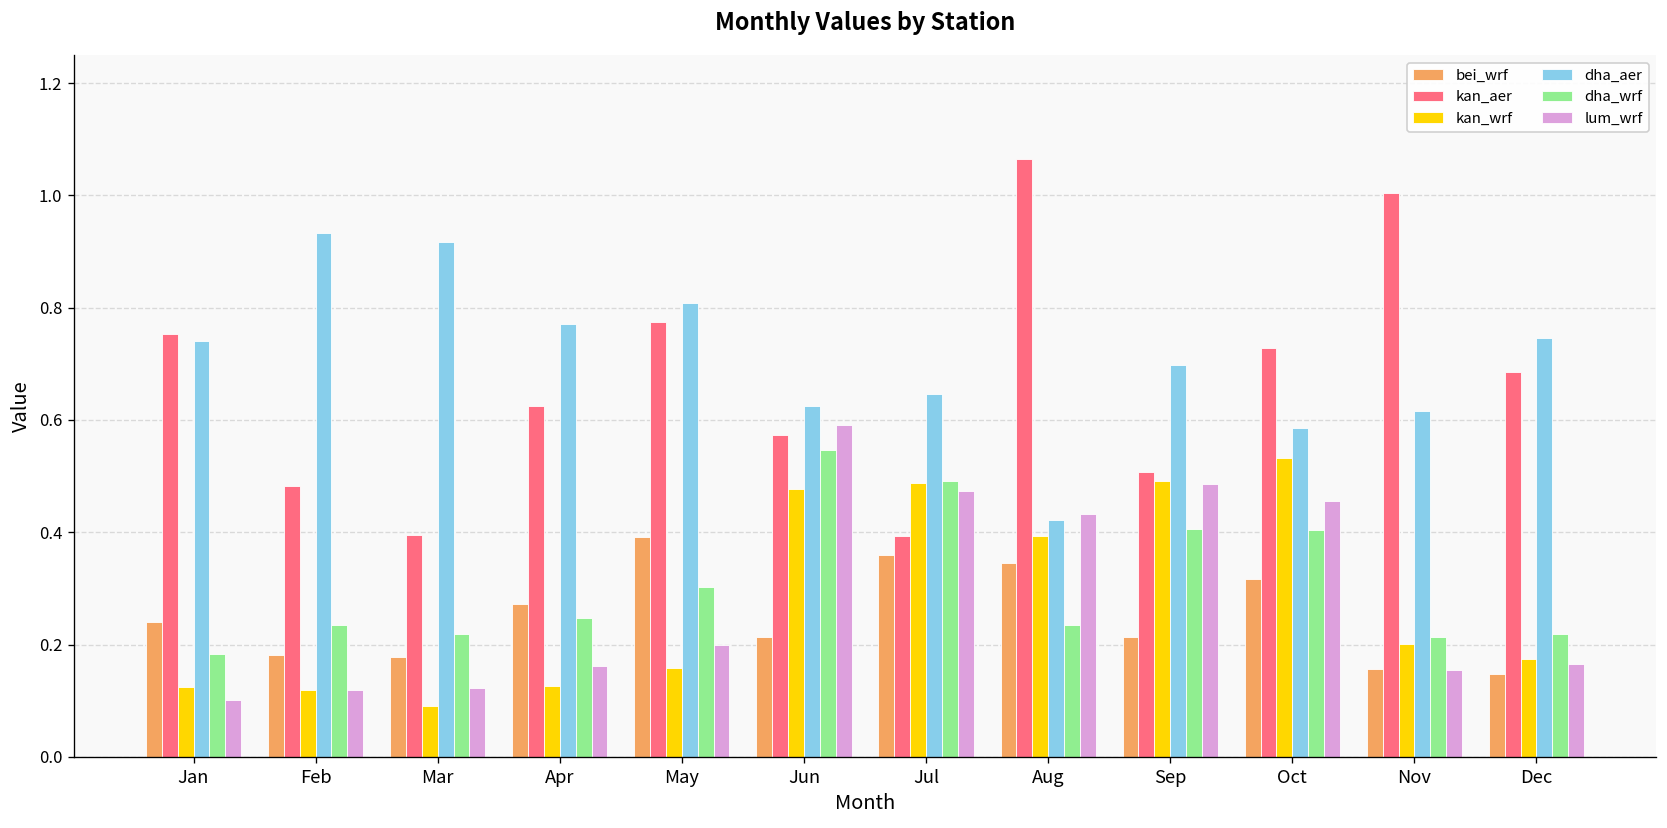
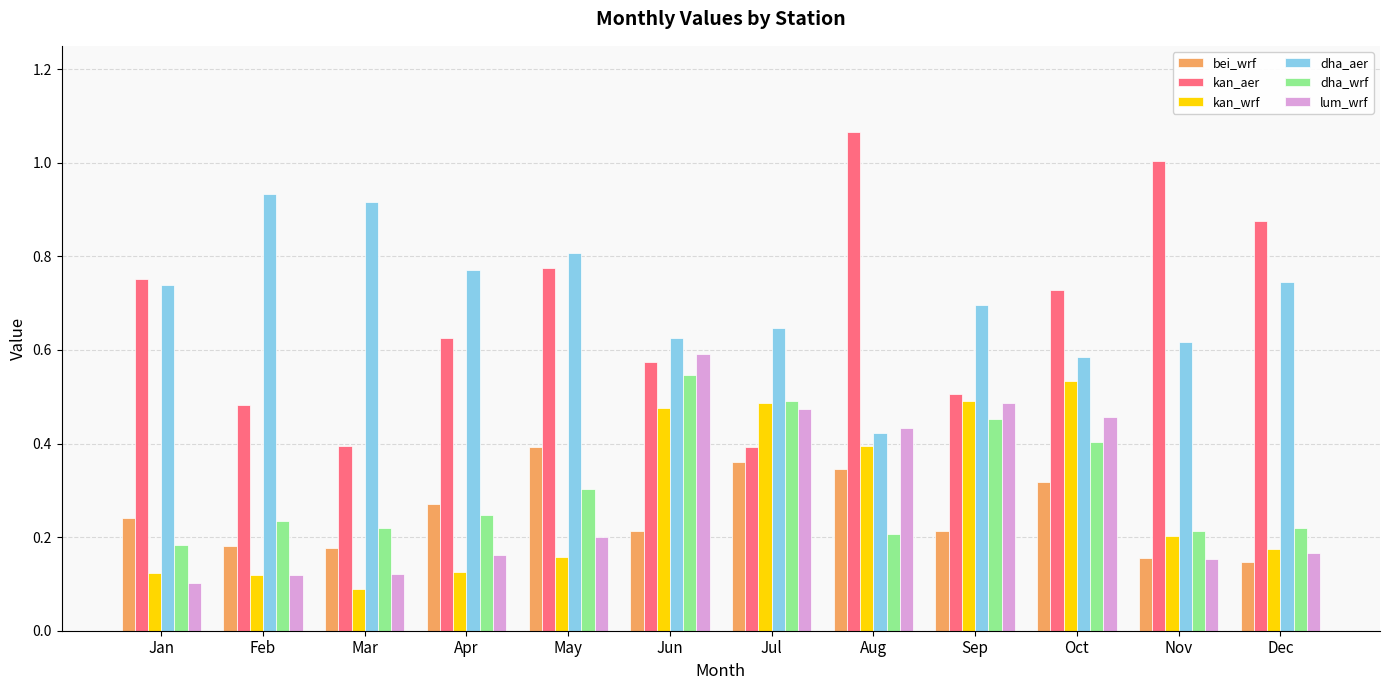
  {
    "bei_wrf": {
      "Jan": 0.24,
      "Feb": 0.18,
      "Mar": 0.18,
      "Apr": 0.27,
      "May": 0.39,
      "Jun": 0.21,
      "Jul": 0.36,
      "Aug": 0.34,
      "Sep": 0.21,
      "Oct": 0.32,
      "Nov": 0.16,
      "Dec": 0.15
    },
    "kan_aer": {
      "Jan": 0.75,
      "Feb": 0.48,
      "Mar": 0.40,
      "Apr": 0.63,
      "May": 0.78,
      "Jun": 0.57,
      "Jul": 0.39,
      "Aug": 1.07,
      "Sep": 0.51,
      "Oct": 0.73,
      "Nov": 1.00,
-     "Dec": 0.69
+     "Dec": 0.88
    },
    "kan_wrf": {
      "Jan": 0.12,
      "Feb": 0.12,
      "Mar": 0.09,
      "Apr": 0.13,
      "May": 0.16,
      "Jun": 0.48,
      "Jul": 0.49,
      "Aug": 0.39,
      "Sep": 0.49,
      "Oct": 0.53,
      "Nov": 0.20,
      "Dec": 0.17
    },
    "dha_aer": {
      "Jan": 0.74,
      "Feb": 0.93,
      "Mar": 0.92,
      "Apr": 0.77,
      "May": 0.81,
      "Jun": 0.63,
      "Jul": 0.65,
      "Aug": 0.42,
      "Sep": 0.70,
      "Oct": 0.59,
      "Nov": 0.62,
      "Dec": 0.75
    },
    "dha_wrf": {
      "Jan": 0.18,
      "Feb": 0.23,
      "Mar": 0.22,
      "Apr": 0.25,
      "May": 0.30,
      "Jun": 0.55,
      "Jul": 0.49,
-     "Aug": 0.23,
-     "Sep": 0.41,
+     "Aug": 0.21,
+     "Sep": 0.45,
      "Oct": 0.40,
      "Nov": 0.21,
      "Dec": 0.22
    },
    "lum_wrf": {
      "Jan": 0.10,
      "Feb": 0.12,
      "Mar": 0.12,
      "Apr": 0.16,
      "May": 0.20,
      "Jun": 0.59,
      "Jul": 0.47,
      "Aug": 0.43,
      "Sep": 0.49,
      "Oct": 0.46,
      "Nov": 0.15,
      "Dec": 0.17
    }
  }
